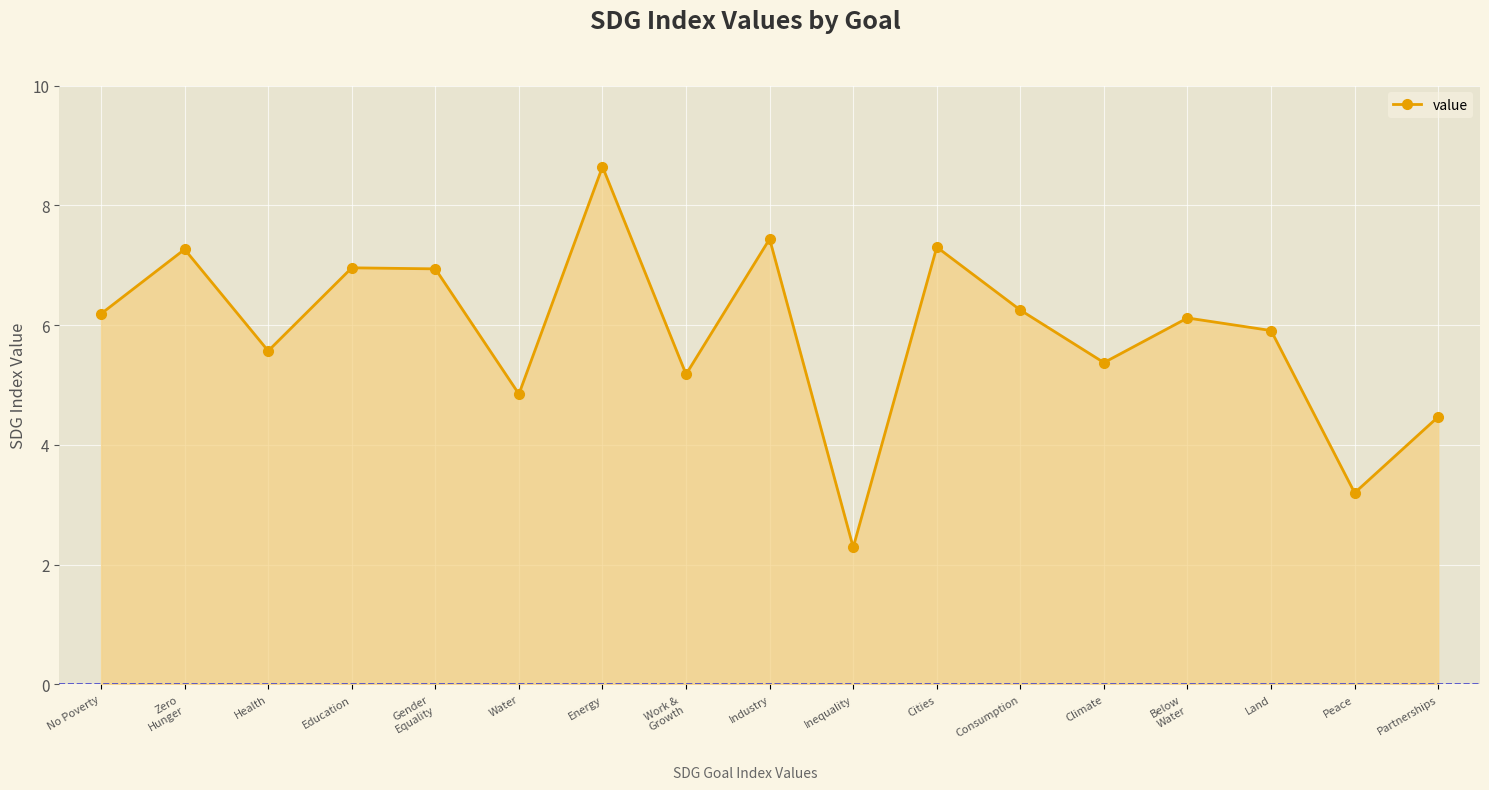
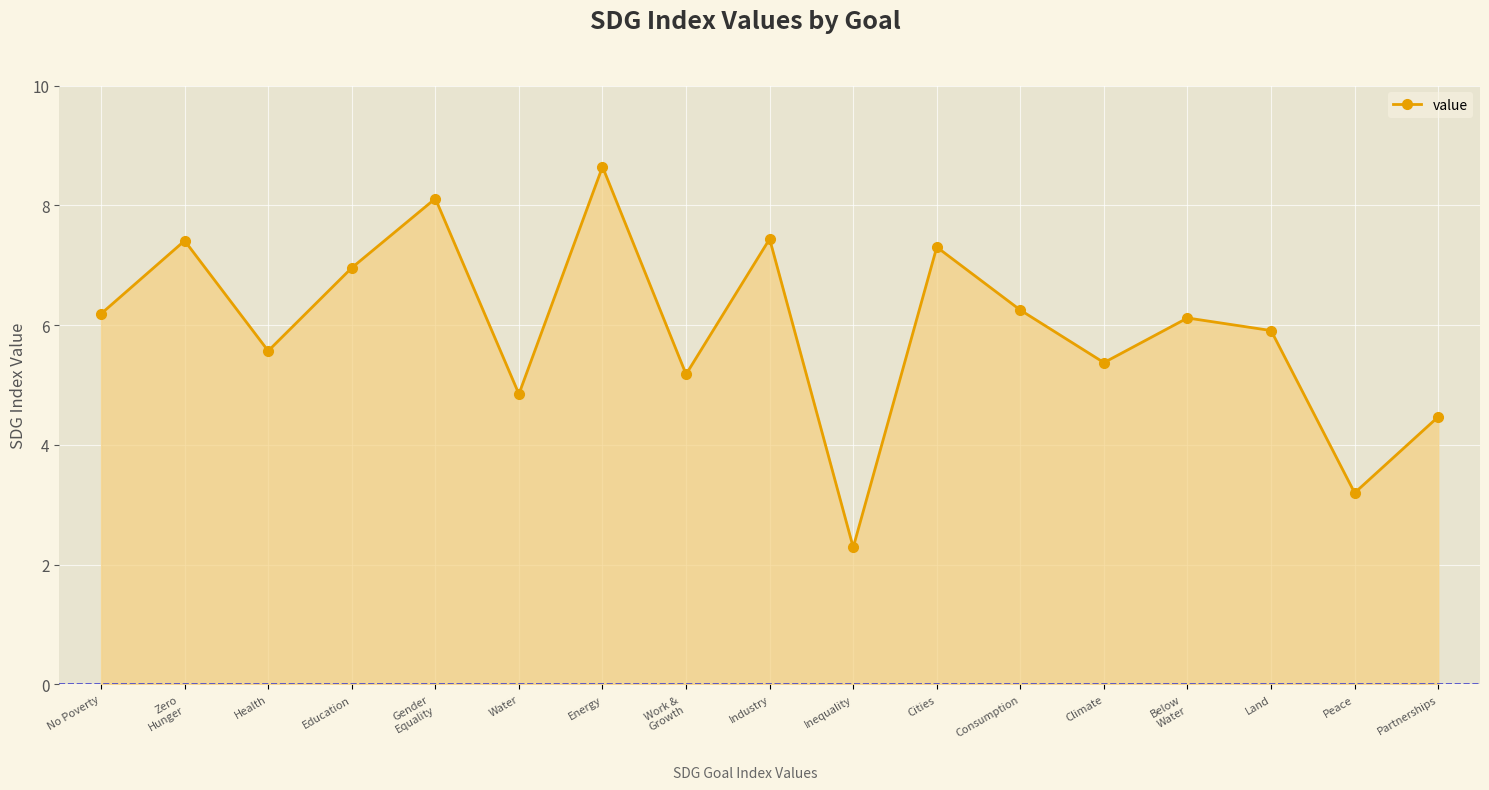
  {
    "No Poverty": 6.2,
-   "Zero Hunger": 7.3,
+   "Zero Hunger": 7.4,
    "Health": 5.6,
    "Education": 7.0,
-   "Gender Equality": 6.9,
+   "Gender Equality": 8.1,
    "Water": 4.8,
    "Energy": 8.6,
    "Work & Growth": 5.2,
    "Industry": 7.4,
    "Inequality": 2.3,
    "Cities": 7.3,
    "Consumption": 6.3,
    "Climate": 5.4,
    "Below Water": 6.1,
    "Land": 5.9,
    "Peace": 3.2,
    "Partnerships": 4.5
  }
